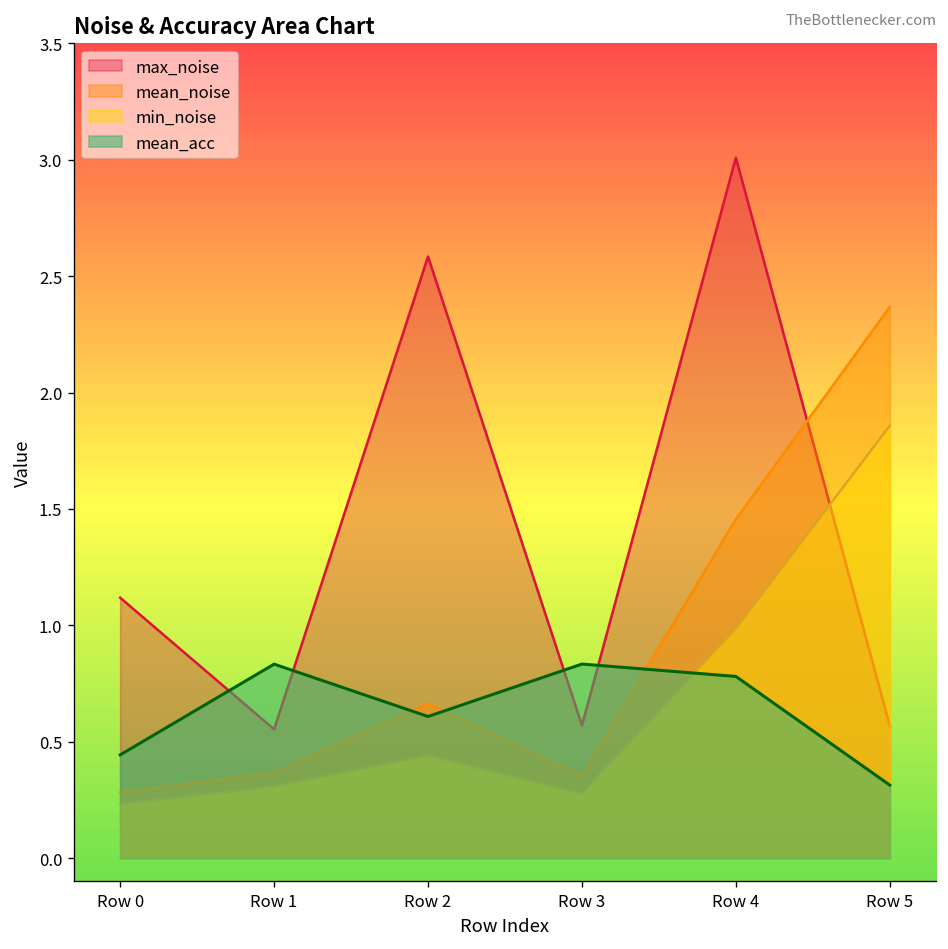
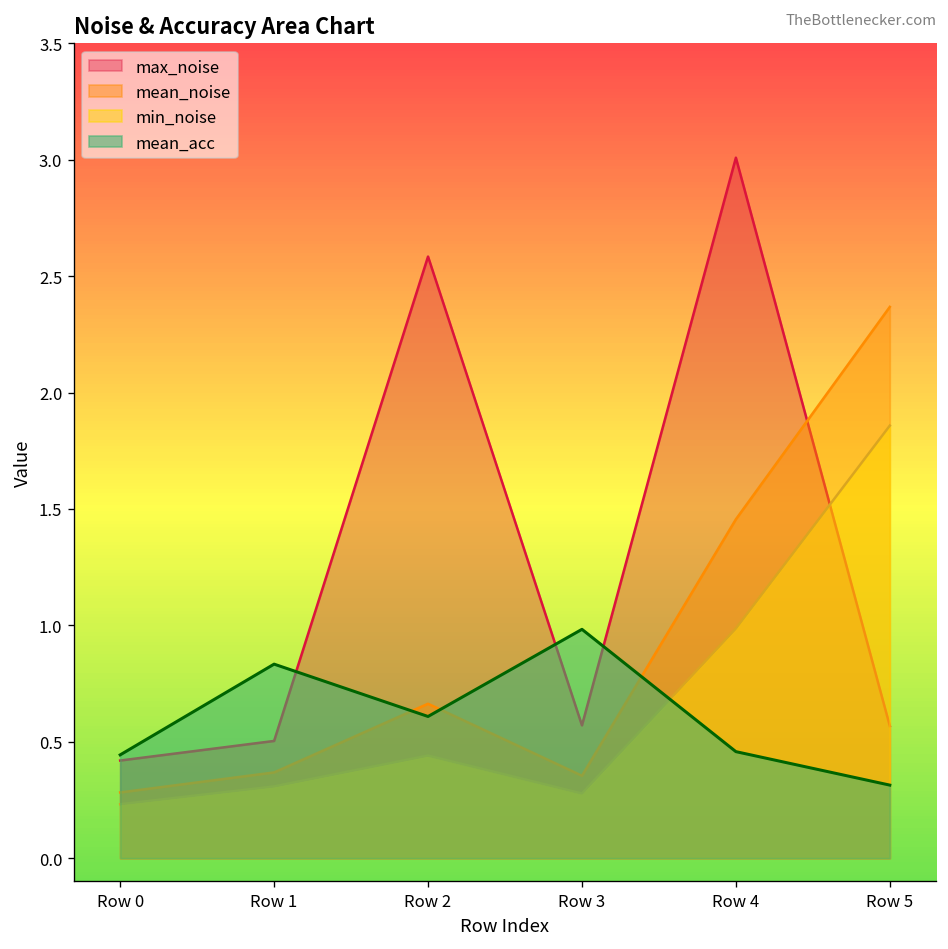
  {
    "max_noise": {
-     "Row 0": 1.12,
-     "Row 1": 0.55,
+     "Row 0": 0.42,
+     "Row 1": 0.50,
      "Row 2": 2.58,
      "Row 3": 0.57,
      "Row 4": 3.01,
      "Row 5": 0.57
    },
    "mean_acc": {
      "Row 0": 0.44,
      "Row 1": 0.83,
      "Row 2": 0.61,
-     "Row 3": 0.83,
-     "Row 4": 0.78,
+     "Row 3": 0.98,
+     "Row 4": 0.46,
      "Row 5": 0.31
    }
  }
